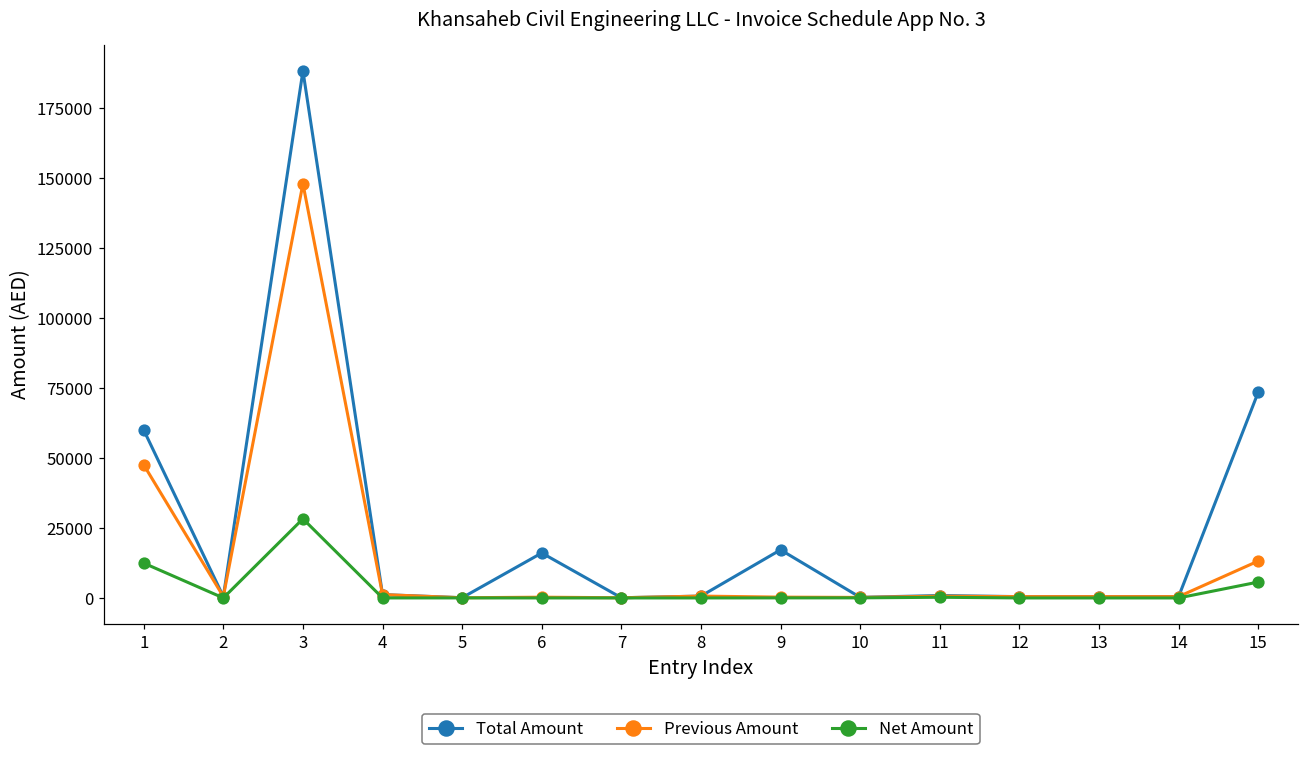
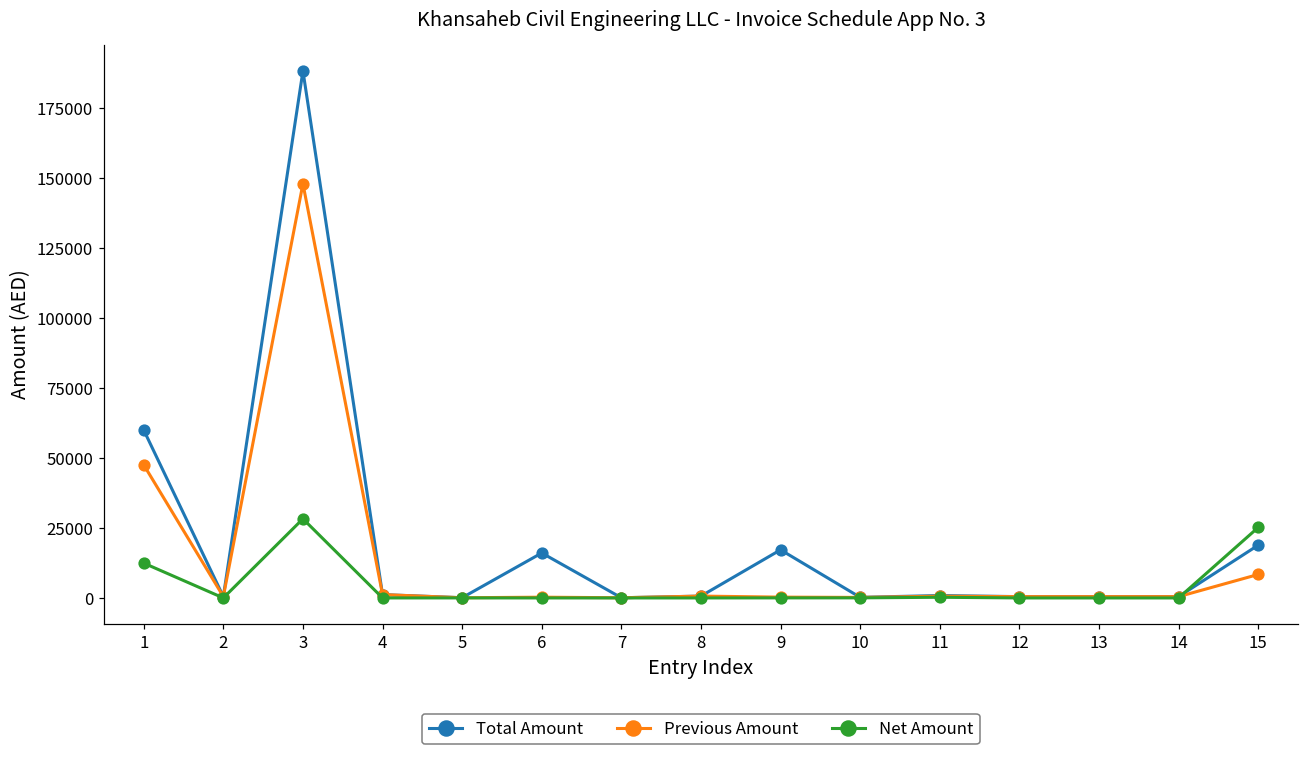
  {
    "Total Amount": {
      "1": 60000,
      "3": 188000,
      "6": 16000,
      "9": 17000,
-     "15": 73000
+     "15": 19000
    },
    "Previous Amount": {
      "1": 48000,
      "3": 148000,
-     "15": 13000
+     "15": 8000
    },
    "Net Amount": {
      "1": 12000,
      "3": 28000,
      "4": 0,
-     "15": 6000
+     "15": 25000
    }
  }
